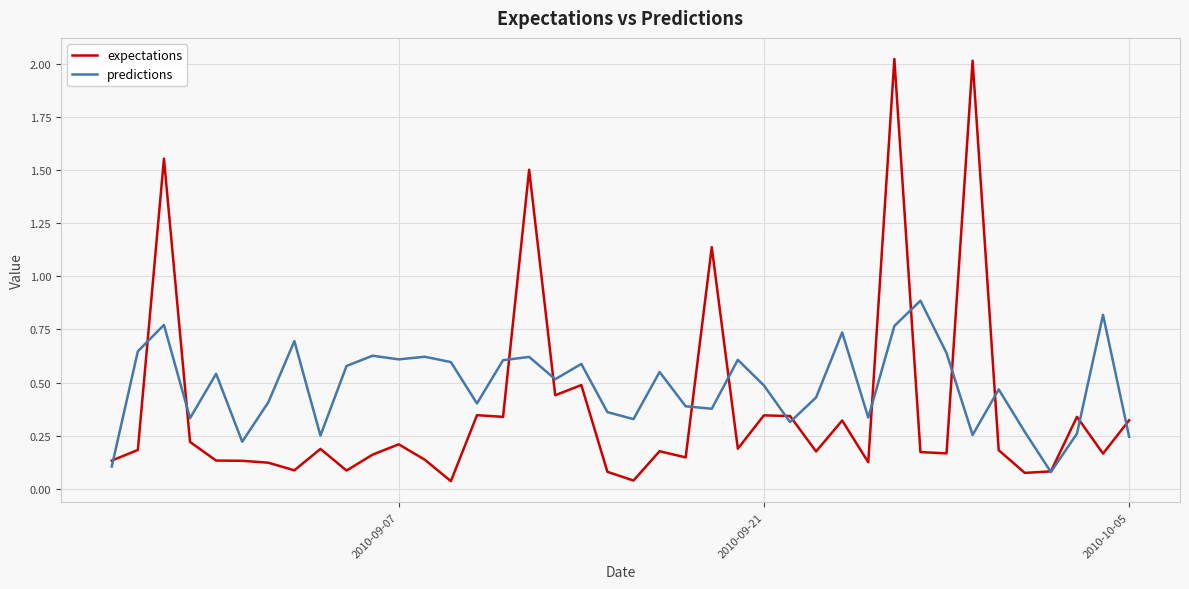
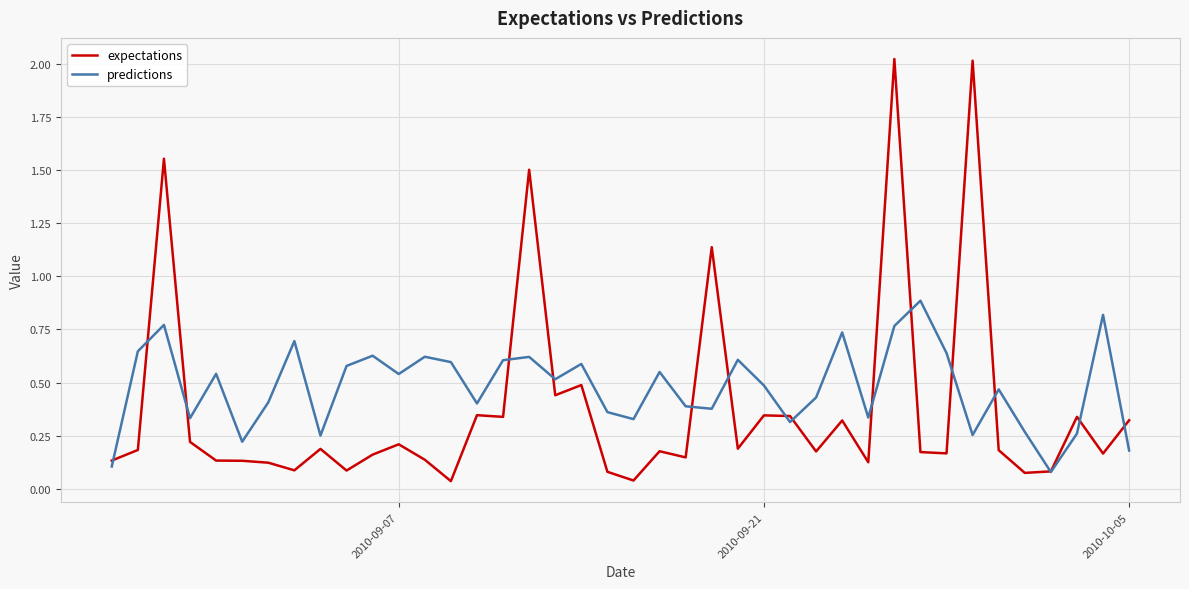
  {
    "expectations": {
      "2010-09-07": 0.21,
      "2010-09-21": 0.34,
      "2010-10-05": 0.32
    },
    "predictions": {
-     "2010-09-07": 0.61,
+     "2010-09-07": 0.54,
      "2010-09-21": 0.49,
-     "2010-10-05": 0.24
+     "2010-10-05": 0.18
    }
  }
